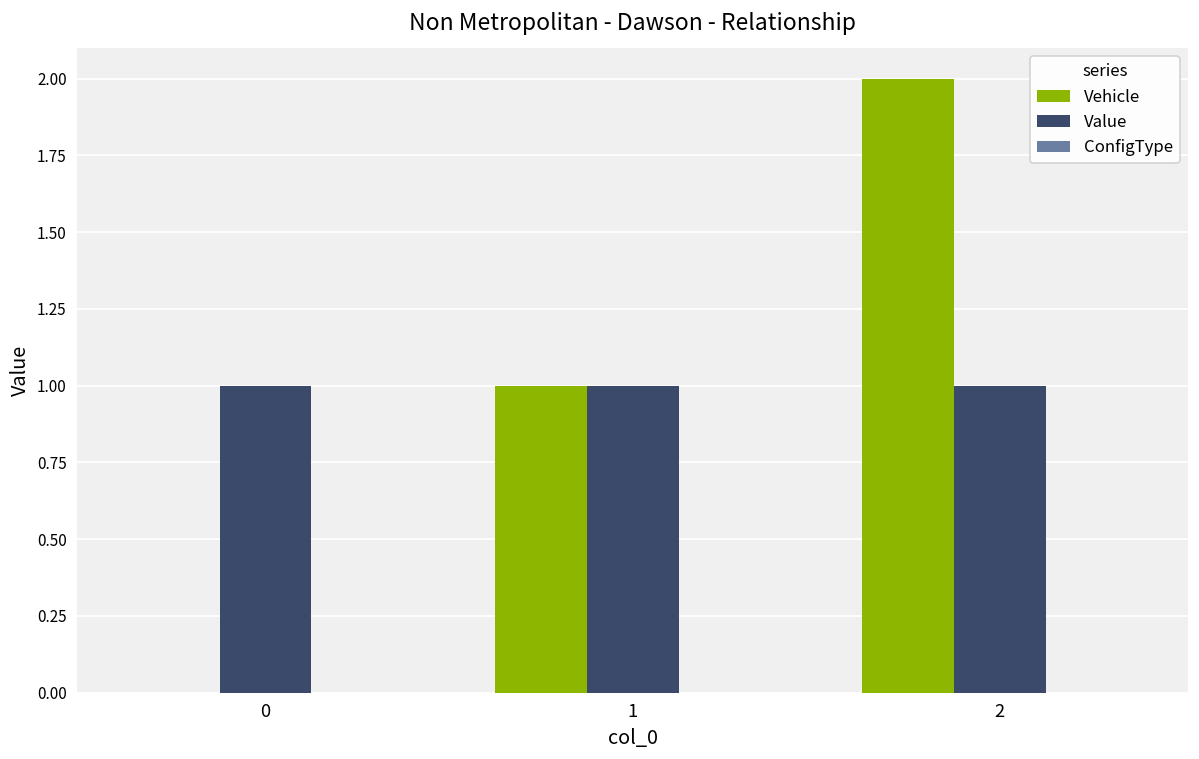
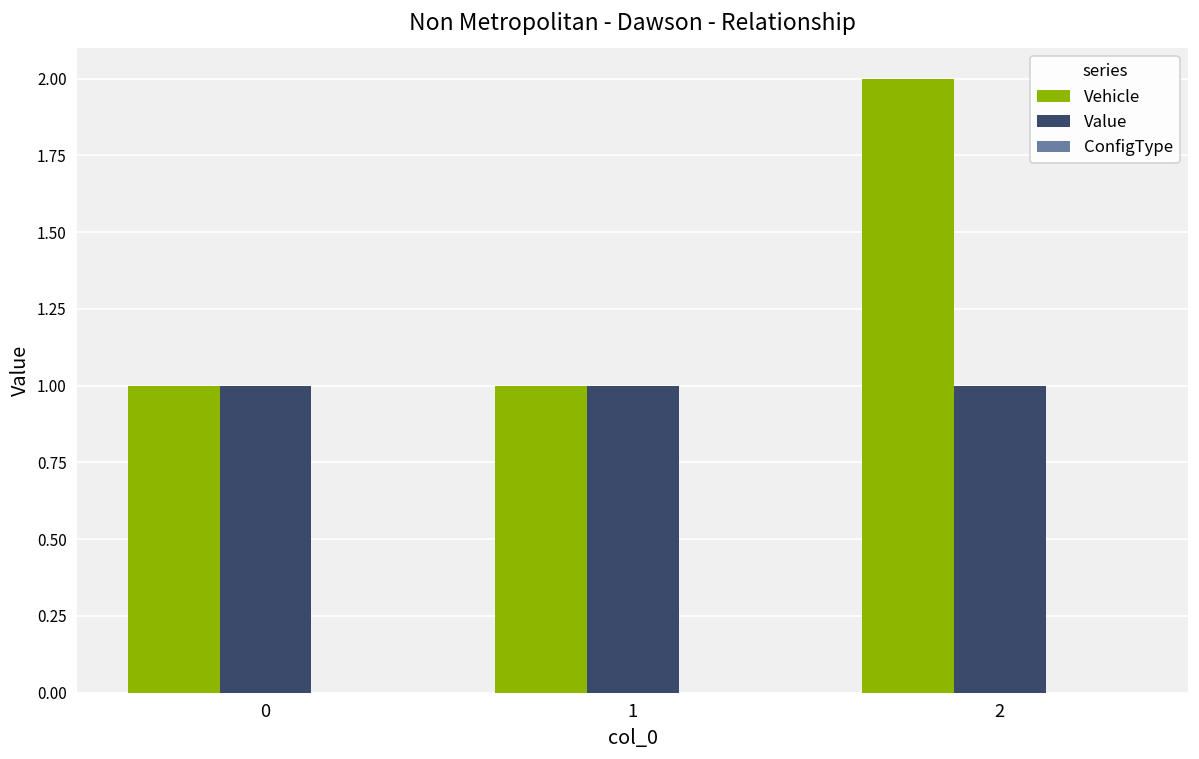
  {
    "Vehicle": {
-     "0": 0,
+     "0": 1,
      "1": 1,
      "2": 2
    },
    "Value": {
      "0": 1,
      "1": 1,
      "2": 1
    },
    "ConfigType": {
      "0": 0,
      "1": 0,
      "2": 0
    }
  }
